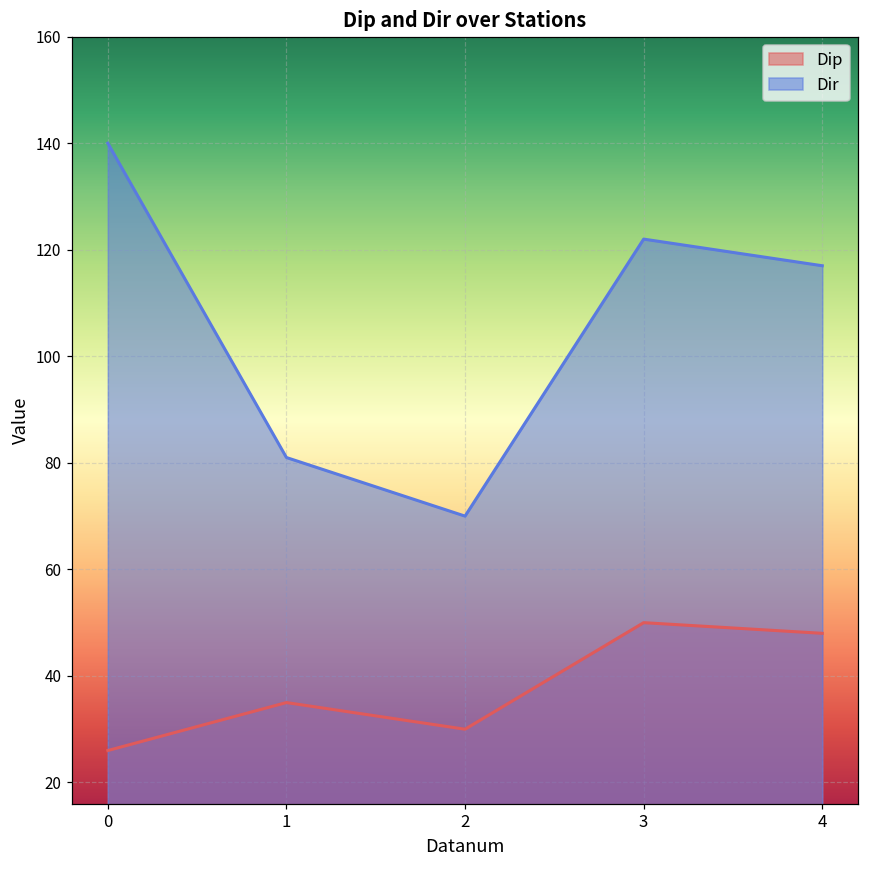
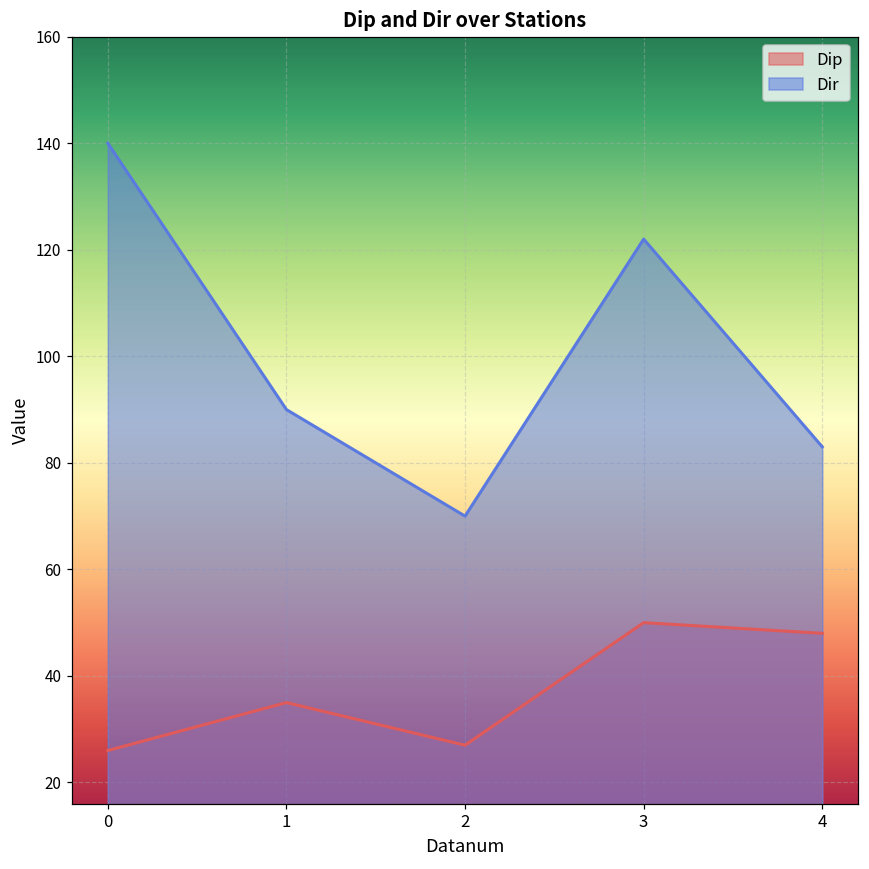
  {
    "Dip": {
      "0": 26,
      "1": 35,
-     "2": 30,
+     "2": 27,
      "3": 50,
      "4": 48
    },
    "Dir": {
      "0": 140,
-     "1": 81,
+     "1": 90,
      "2": 70,
      "3": 122,
-     "4": 117
+     "4": 83
    }
  }
